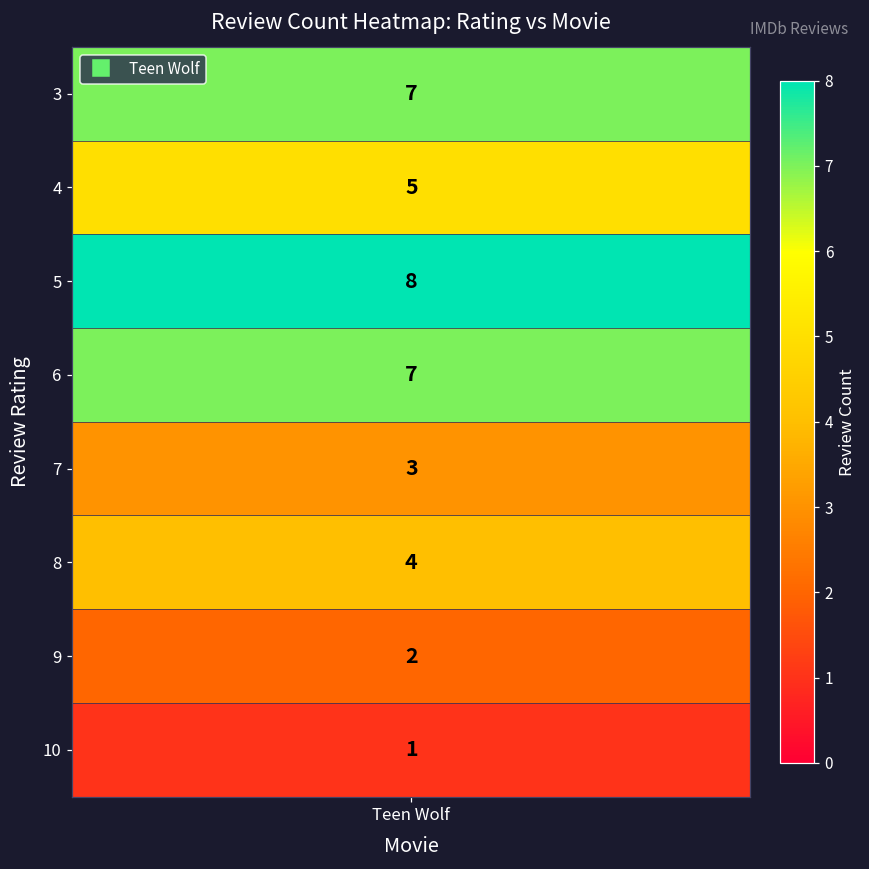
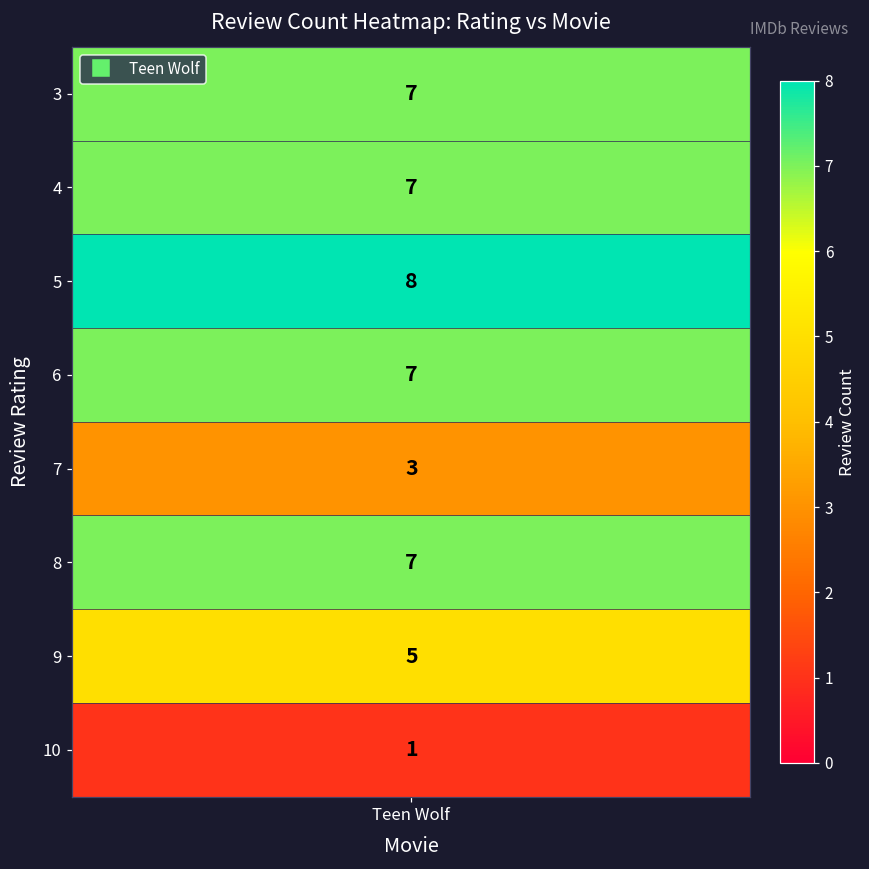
  {
    "3": {
      "Teen Wolf": 7
    },
    "4": {
-     "Teen Wolf": 5
+     "Teen Wolf": 7
    },
    "5": {
      "Teen Wolf": 8
    },
    "6": {
      "Teen Wolf": 7
    },
    "7": {
      "Teen Wolf": 3
    },
    "8": {
-     "Teen Wolf": 4
+     "Teen Wolf": 7
    },
    "9": {
-     "Teen Wolf": 2
+     "Teen Wolf": 5
    },
    "10": {
      "Teen Wolf": 1
    }
  }
